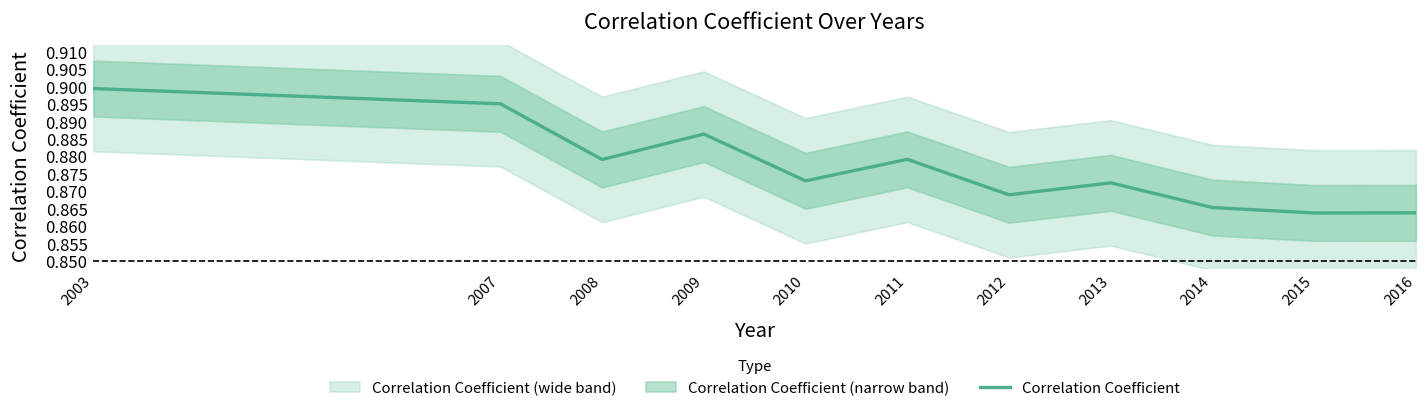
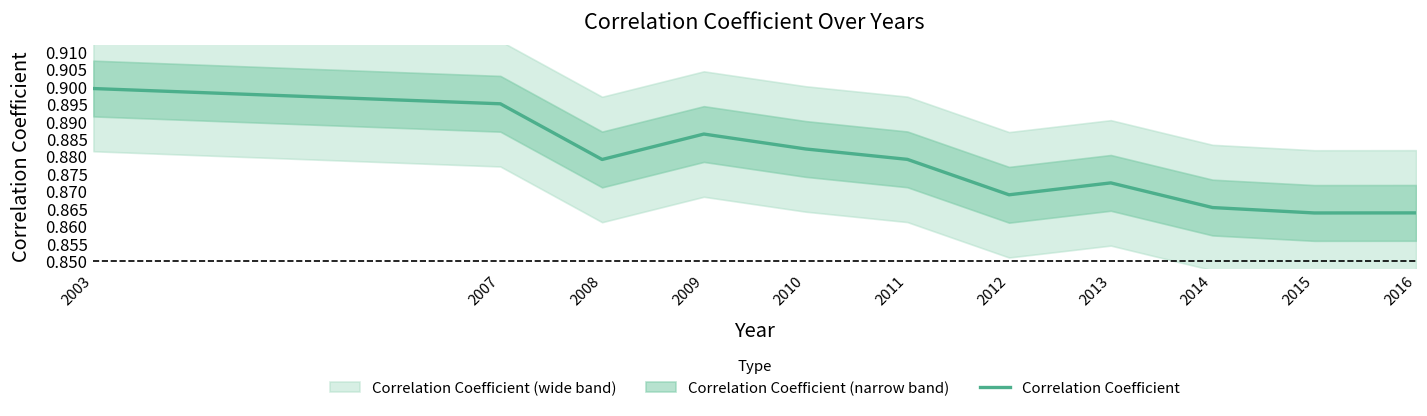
  {
    "Correlation Coefficient": {
      "2003": 0.899,
      "2007": 0.895,
      "2008": 0.879,
      "2009": 0.886,
-     "2010": 0.873,
+     "2010": 0.882,
      "2011": 0.879,
      "2012": 0.869,
      "2013": 0.872,
      "2014": 0.865,
      "2015": 0.864,
      "2016": 0.864
    }
  }
